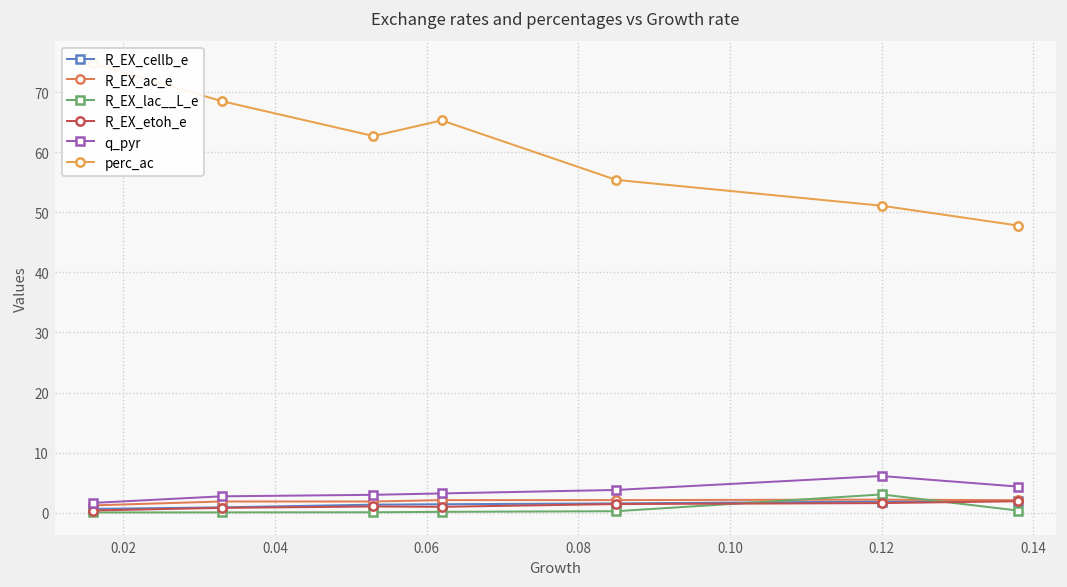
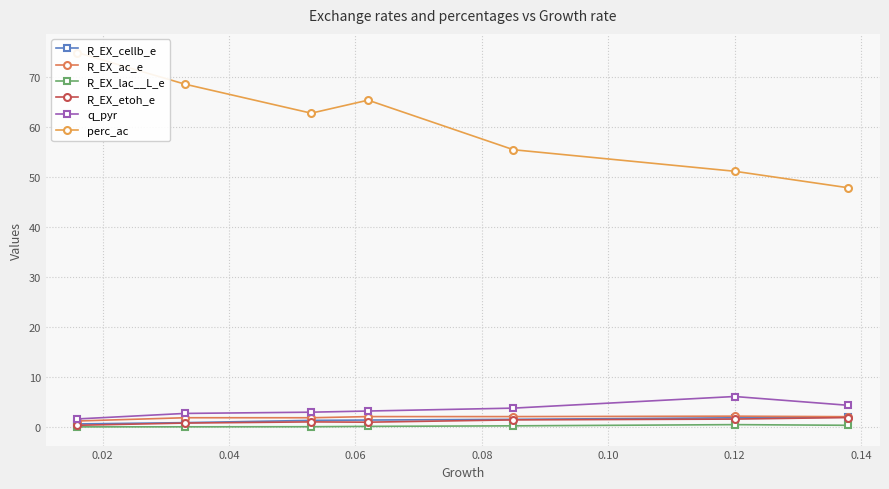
  {
    "R_EX_lac__L_e": {
-     "0.12": 3
+     "0.12": 0
    },
    "q_pyr": {
      "0.12": 6
    }
  }
